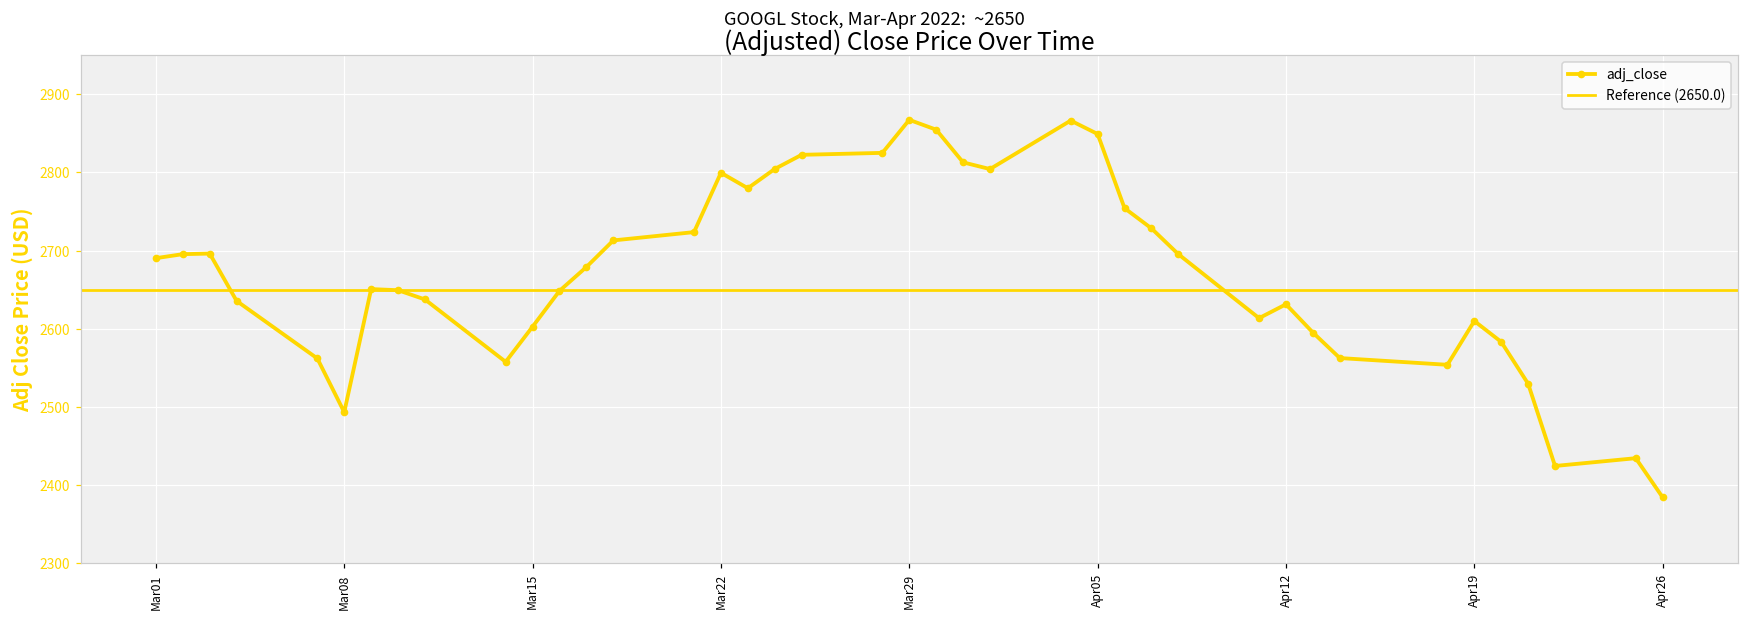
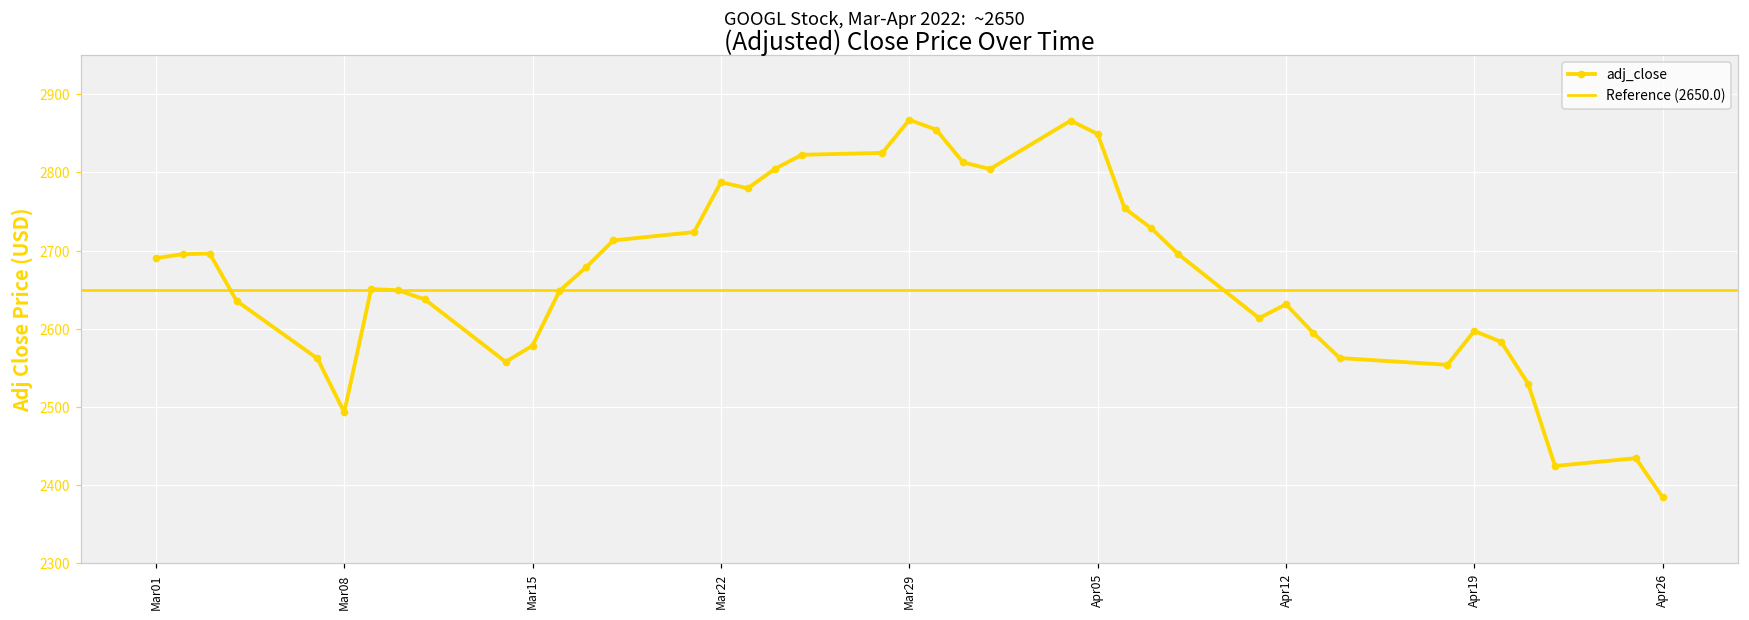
  {
    "Mar01": 2690,
    "Mar08": 2490,
-   "Mar15": 2600,
-   "Mar22": 2800,
+   "Mar15": 2580,
+   "Mar22": 2790,
    "Mar29": 2870,
    "Apr05": 2850,
    "Apr12": 2630,
-   "Apr19": 2610,
+   "Apr19": 2600,
    "Apr26": 2380
  }
